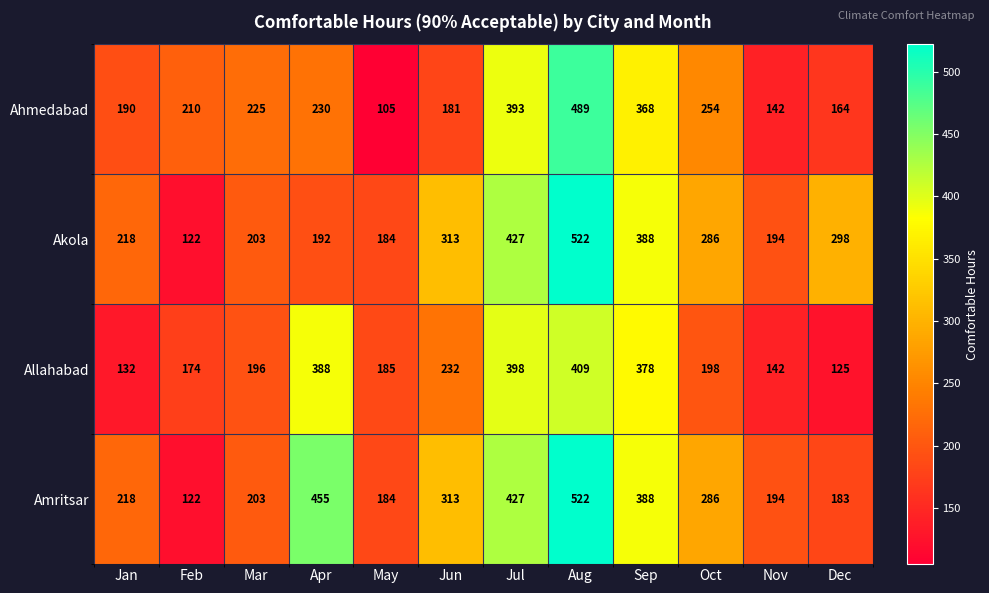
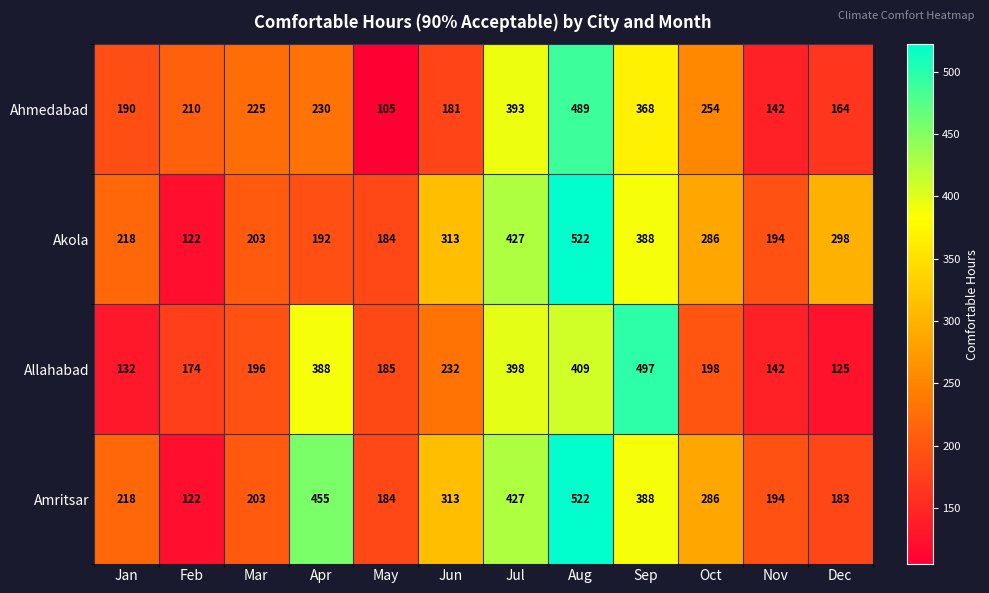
  {
    "Ahmedabad": {
      "Jan": 190,
      "Feb": 210,
      "Mar": 225,
      "Apr": 230,
      "May": 105,
      "Jun": 181,
      "Jul": 393,
      "Aug": 489,
      "Sep": 368,
      "Oct": 254,
      "Nov": 142,
      "Dec": 164
    },
    "Akola": {
      "Jan": 218,
      "Feb": 122,
      "Mar": 203,
      "Apr": 192,
      "May": 184,
      "Jun": 313,
      "Jul": 427,
      "Aug": 522,
      "Sep": 388,
      "Oct": 286,
      "Nov": 194,
      "Dec": 298
    },
    "Allahabad": {
      "Jan": 132,
      "Feb": 174,
      "Mar": 196,
      "Apr": 388,
      "May": 185,
      "Jun": 232,
      "Jul": 398,
      "Aug": 409,
-     "Sep": 378,
+     "Sep": 497,
      "Oct": 198,
      "Nov": 142,
      "Dec": 125
    },
    "Amritsar": {
      "Jan": 218,
      "Feb": 122,
      "Mar": 203,
      "Apr": 455,
      "May": 184,
      "Jun": 313,
      "Jul": 427,
      "Aug": 522,
      "Sep": 388,
      "Oct": 286,
      "Nov": 194,
      "Dec": 183
    }
  }
